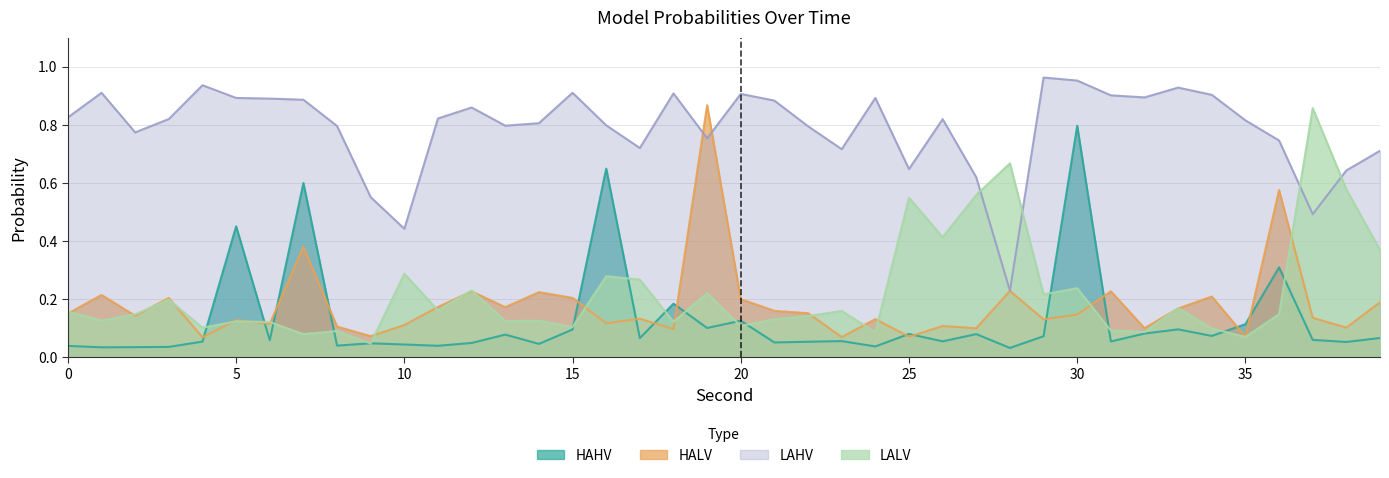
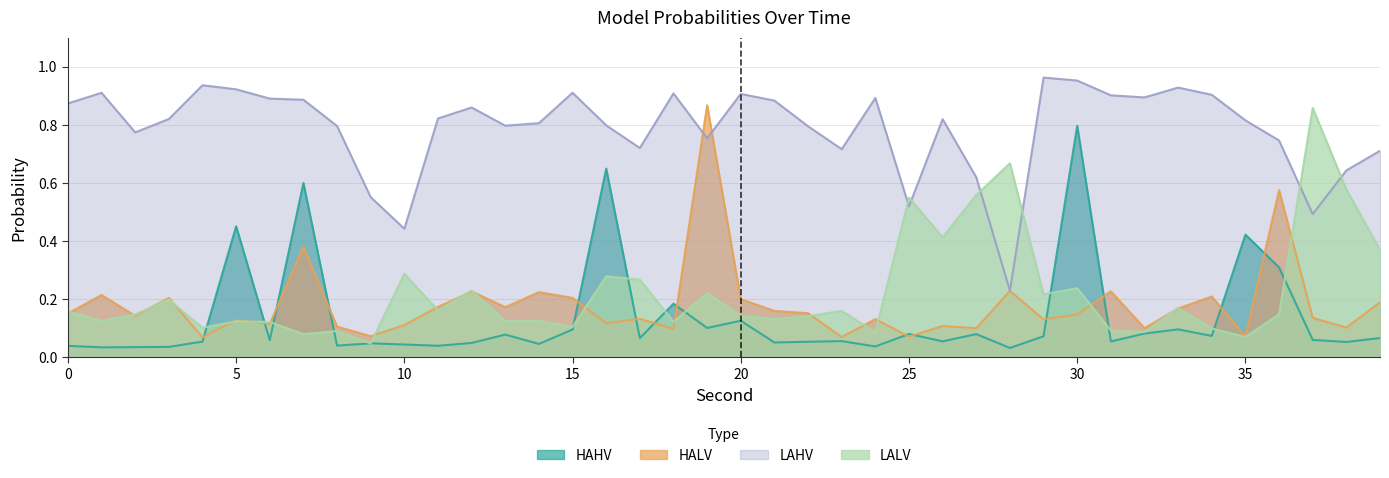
  {
    "HAHV": {
      "0": 0.04,
      "5": 0.45,
      "10": 0.04,
      "15": 0.10,
      "20": 0.13,
      "25": 0.08,
      "30": 0.80,
-     "35": 0.11
+     "35": 0.42
    },
    "HALV": {
      "10": 0.11,
      "15": 0.20,
      "20": 0.20,
      "25": 0.07,
      "30": 0.15
    },
    "LAHV": {
-     "0": 0.83,
-     "5": 0.89,
+     "0": 0.87,
+     "5": 0.92,
      "10": 0.44,
      "15": 0.91,
      "20": 0.91,
-     "25": 0.65,
+     "25": 0.52,
      "30": 0.95,
      "35": 0.82
    },
    "LALV": {
      "10": 0.29,
      "15": 0.10,
-     "20": 0.11,
+     "20": 0.14,
      "25": 0.55,
      "30": 0.24
    }
  }
